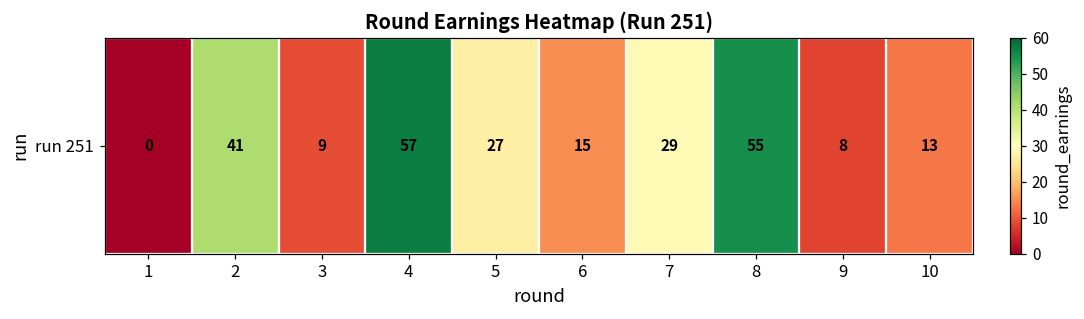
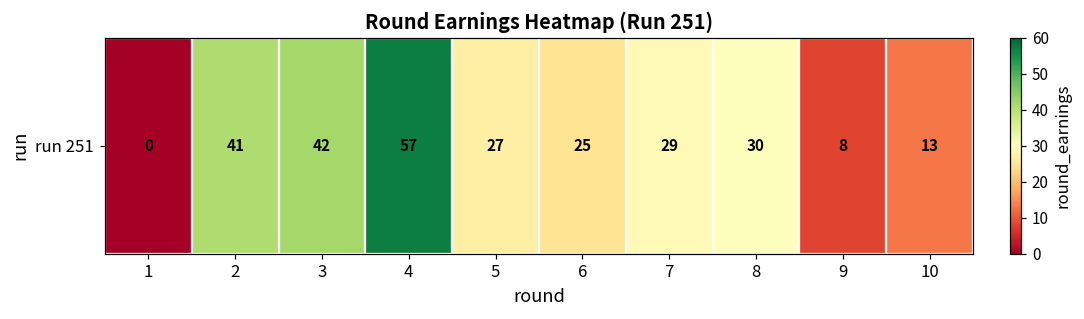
  {
    "run 251": {
      "1": 0,
      "2": 41,
-     "3": 9,
+     "3": 42,
      "4": 57,
      "5": 27,
-     "6": 15,
+     "6": 25,
      "7": 29,
-     "8": 55,
+     "8": 30,
      "9": 8,
      "10": 13
    }
  }
